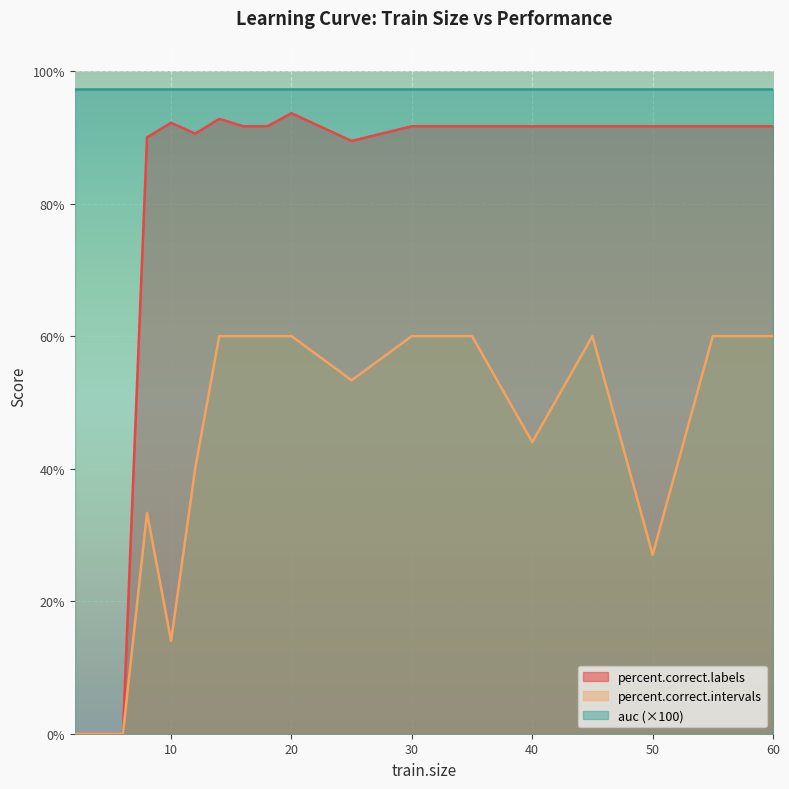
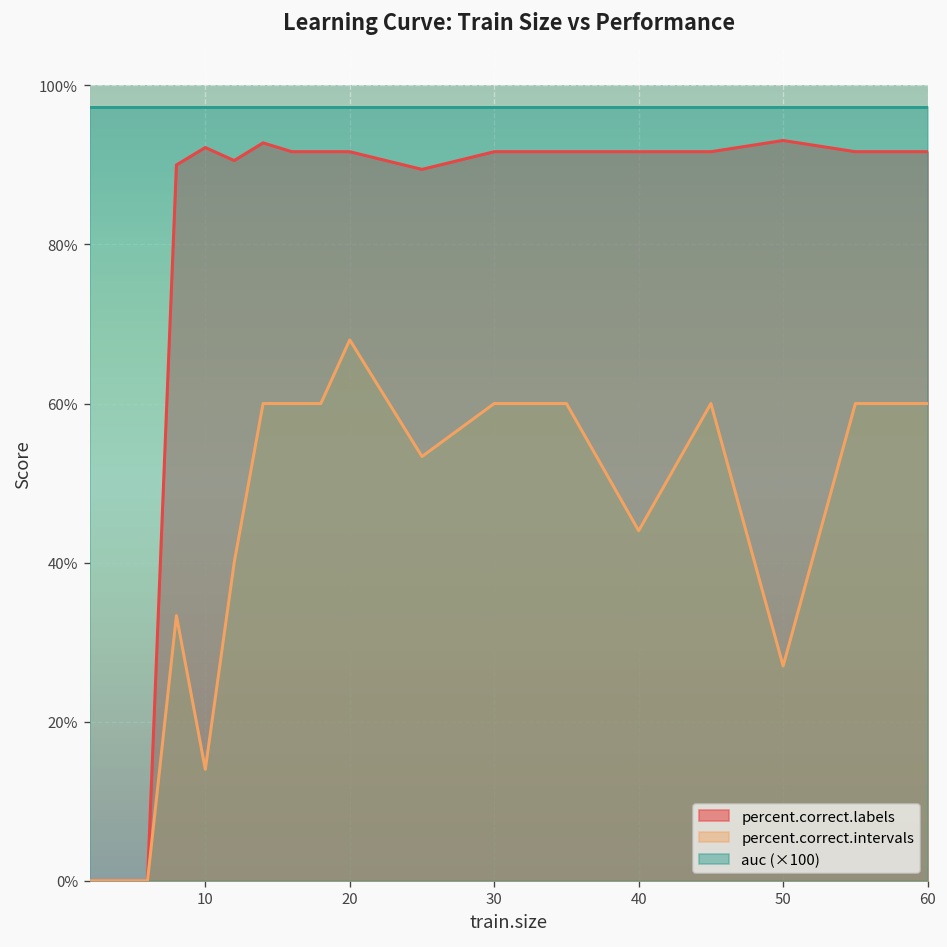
  {
    "percent.correct.labels": {
      "10": "92%",
-     "20": "94%",
+     "20": "92%",
      "30": "92%",
      "40": "92%",
-     "50": "92%",
+     "50": "93%",
      "60": "92%"
    },
    "percent.correct.intervals": {
      "10": "14%",
-     "20": "60%",
+     "20": "68%",
      "30": "60%",
      "40": "44%",
      "50": "27%",
      "60": "60%"
    },
    "auc (×100)": {
      "10": "97%",
      "20": "97%",
      "30": "97%",
      "40": "97%",
      "50": "97%",
      "60": "97%"
    }
  }
